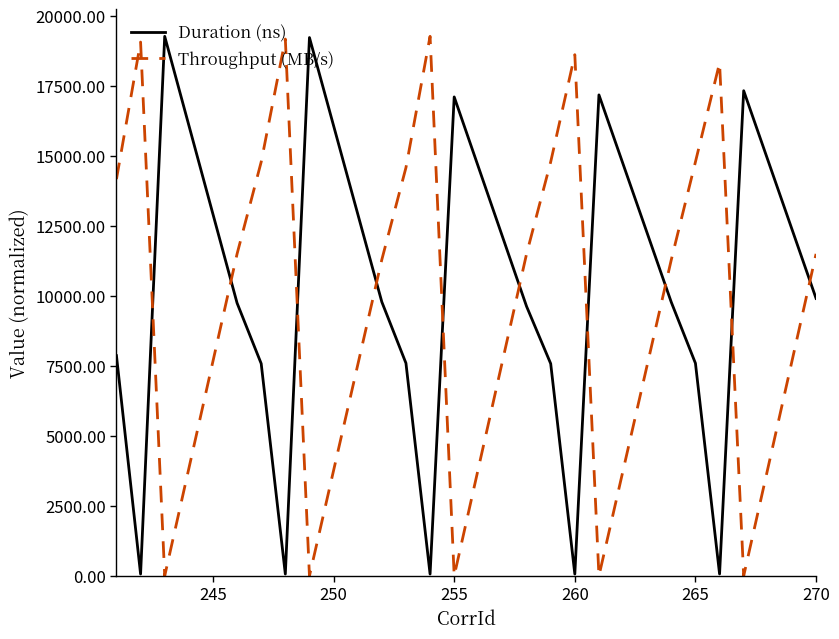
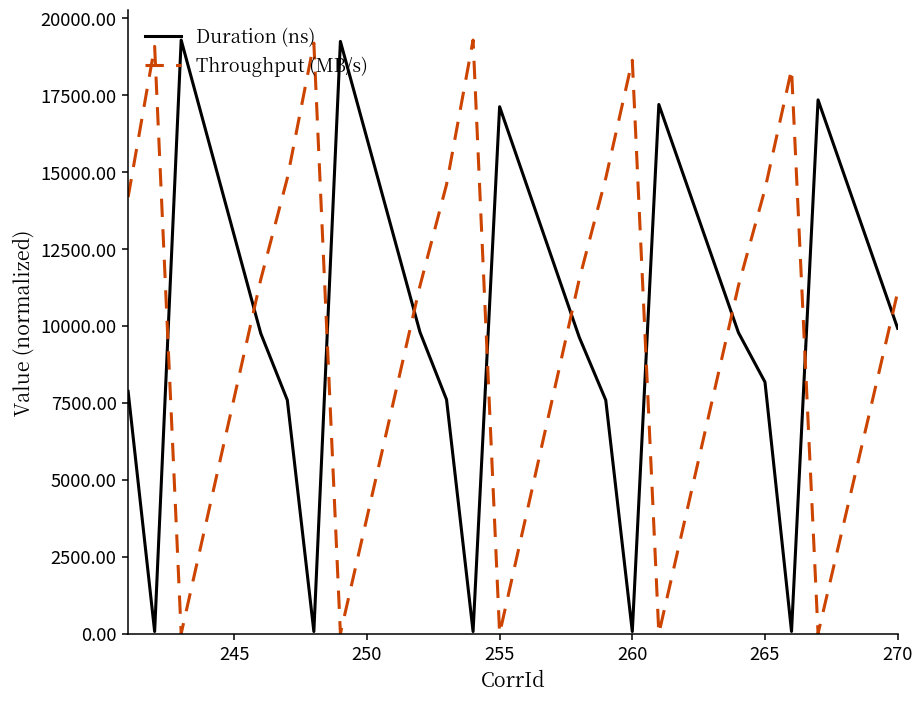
  {
    "Duration (ns)": {
      "255": 17100,
      "260": 100,
-     "265": 7600,
+     "265": 8200,
      "270": 9900
    },
    "Throughput (MB/s)": {
      "255": 0,
      "260": 18600,
-     "265": 14800,
-     "270": 11500
+     "265": 14400,
+     "270": 11100
    }
  }
